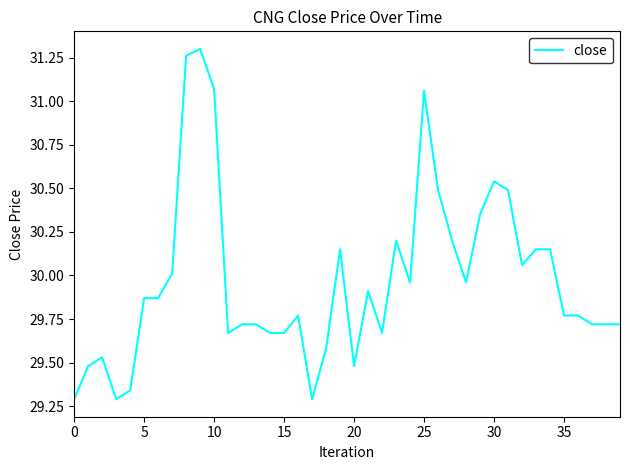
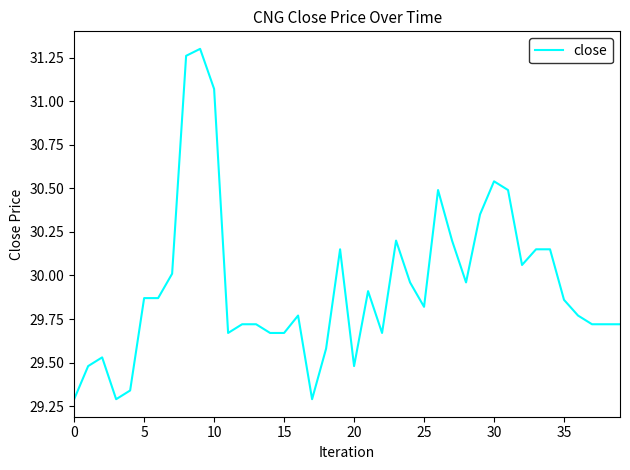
  {
    "0": 29.29,
    "5": 29.87,
    "10": 31.07,
    "15": 29.67,
    "20": 29.48,
-   "25": 31.06,
+   "25": 29.82,
    "30": 30.54,
-   "35": 29.77
+   "35": 29.86
  }
